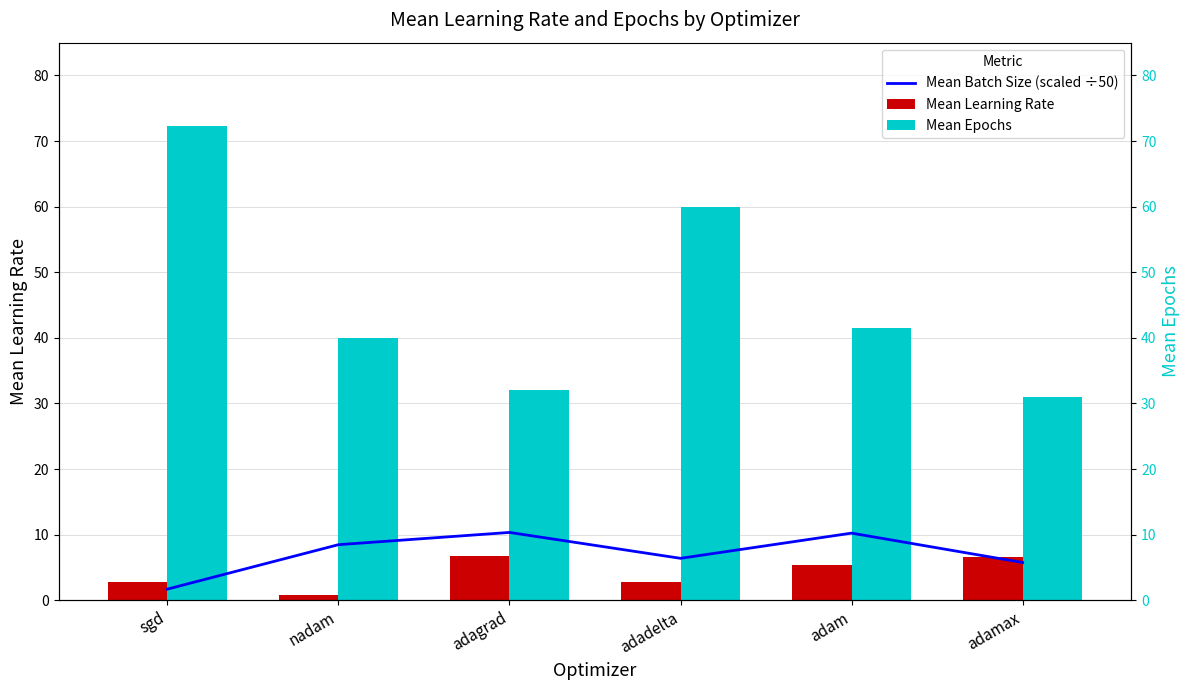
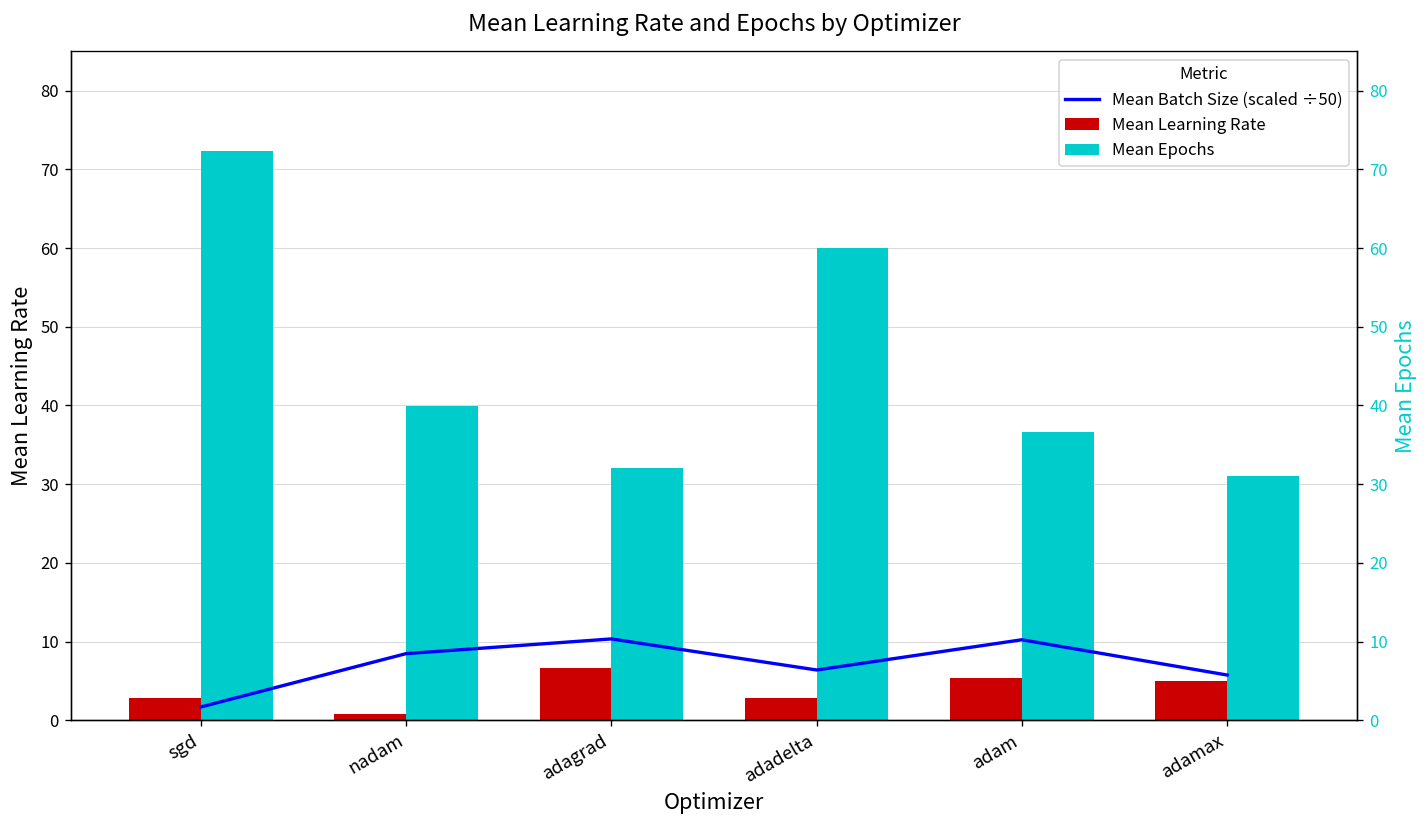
  {
    "Mean Learning Rate": {
      "sgd": 3,
      "nadam": 1,
      "adagrad": 7,
      "adadelta": 3,
      "adam": 5,
-     "adamax": 7
+     "adamax": 5
    },
    "Mean Batch Size (scaled ÷50)": {
      "sgd": 2,
      "nadam": 8,
      "adagrad": 10,
      "adadelta": 6,
      "adam": 10,
      "adamax": 6
    },
    "Mean Epochs": {
      "sgd": 72,
      "nadam": 40,
      "adagrad": 32,
      "adadelta": 60,
-     "adam": 42,
+     "adam": 37,
      "adamax": 31
    }
  }
